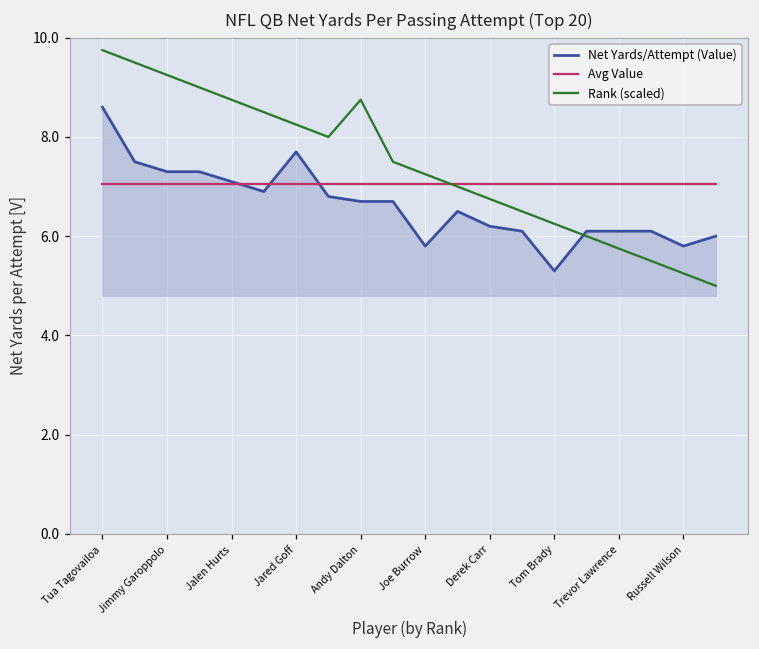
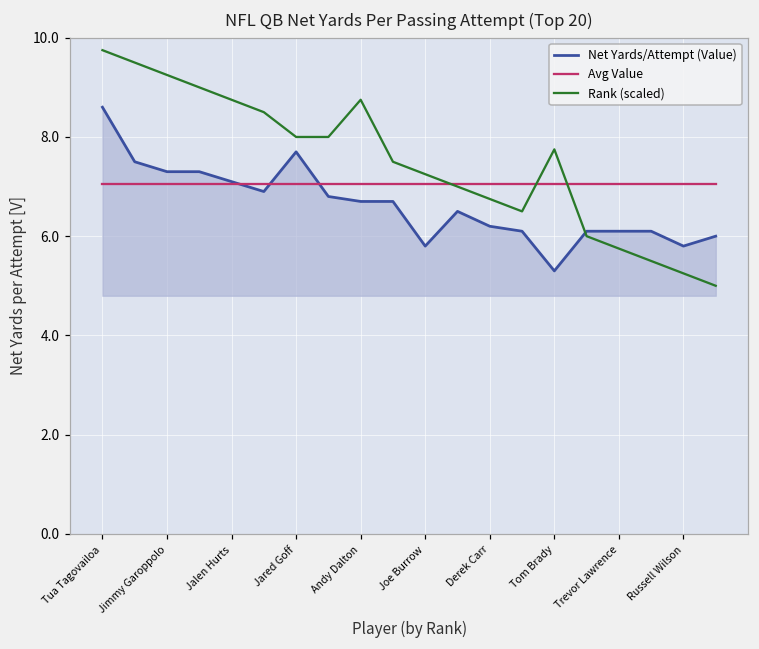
  {
    "Net Yards/Attempt (Value)": {
      "Tua Tagovailoa": 8.6,
      "Jimmy Garoppolo": 7.3,
      "Jared Goff": 7.7,
      "Andy Dalton": 6.7,
      "Joe Burrow": 5.8,
      "Derek Carr": 6.2,
      "Tom Brady": 5.3,
      "Trevor Lawrence": 6.1,
      "Russell Wilson": 5.8
    },
    "Avg Value": {
      "Tua Tagovailoa": 7.1,
      "Jimmy Garoppolo": 7.1,
      "Jared Goff": 7.1,
      "Andy Dalton": 7.1,
      "Joe Burrow": 7.1,
      "Derek Carr": 7.1,
      "Tom Brady": 7.1,
      "Trevor Lawrence": 7.1,
      "Russell Wilson": 7.1
    },
    "Rank (scaled)": {
      "Tua Tagovailoa": 9.8,
      "Jimmy Garoppolo": 9.3,
      "Jalen Hurts": 8.8,
-     "Jared Goff": 8.3,
+     "Jared Goff": 8.0,
      "Andy Dalton": 8.8,
      "Joe Burrow": 7.3,
      "Derek Carr": 6.8,
-     "Tom Brady": 6.3,
+     "Tom Brady": 7.8,
      "Trevor Lawrence": 5.8,
      "Russell Wilson": 5.3
    }
  }
